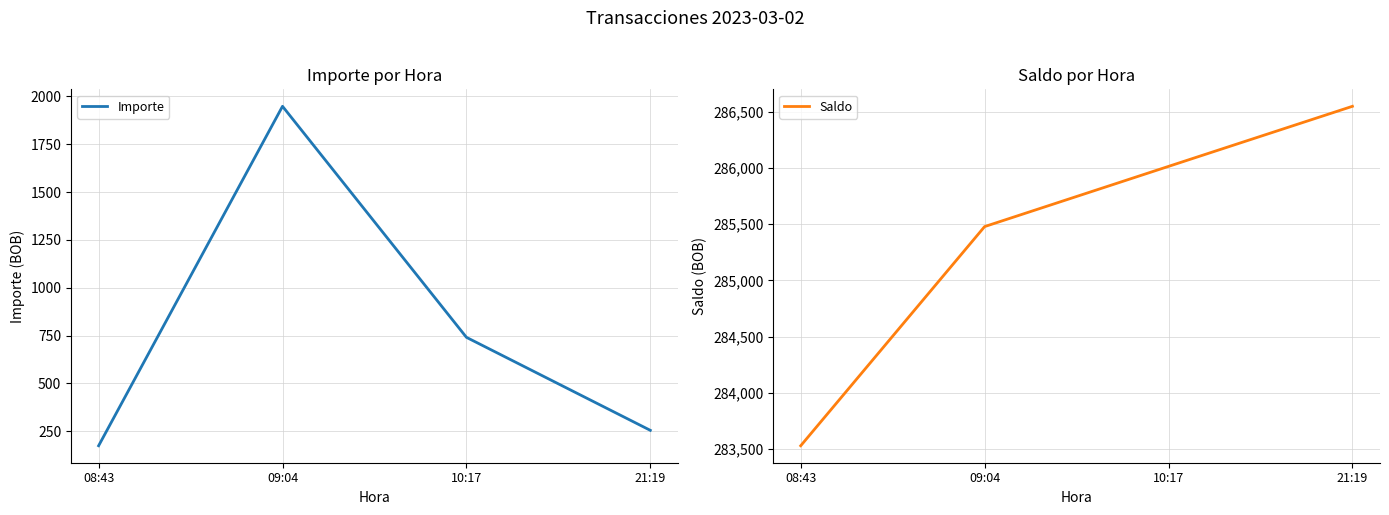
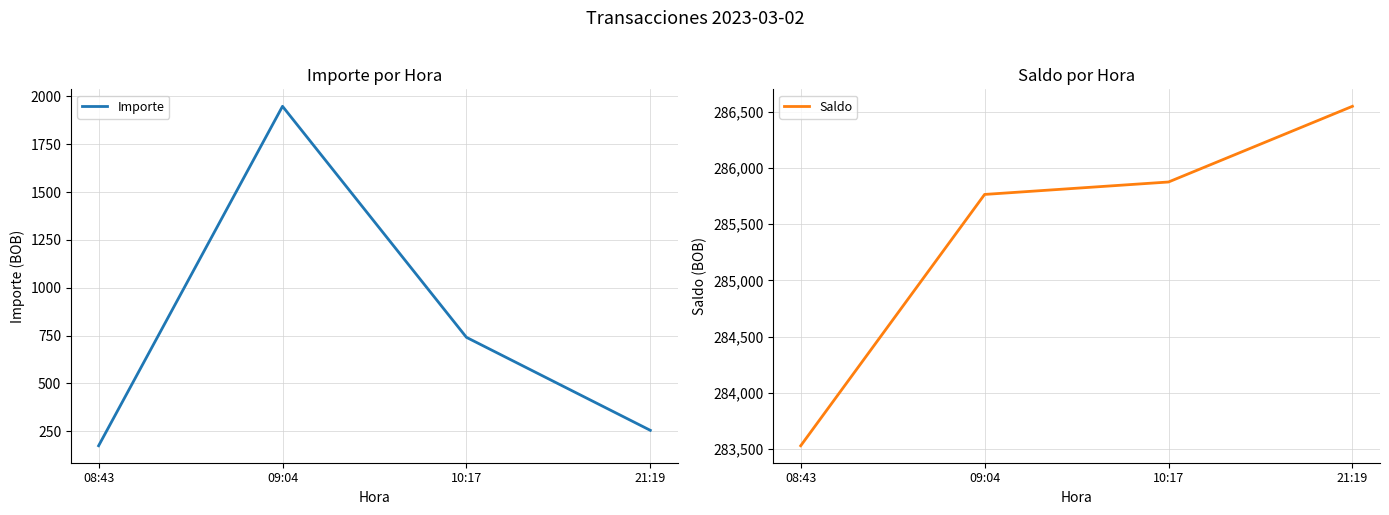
  {
    "Importe por Hora": {
      "08:43": "170",
      "09:04": "1950",
      "10:17": "740",
      "21:19": "250"
    },
    "Saldo por Hora": {
      "08:43": "283,530",
-     "09:04": "285,480",
-     "10:17": "286,010",
+     "09:04": "285,760",
+     "10:17": "285,870",
      "21:19": "286,550"
    }
  }
